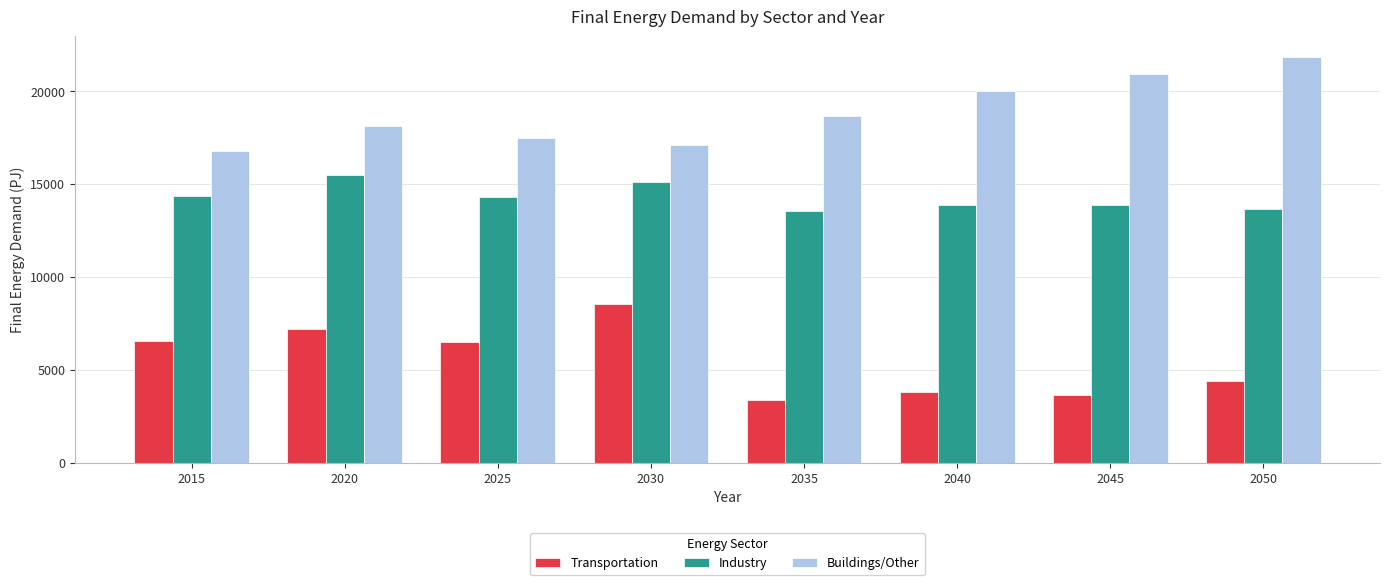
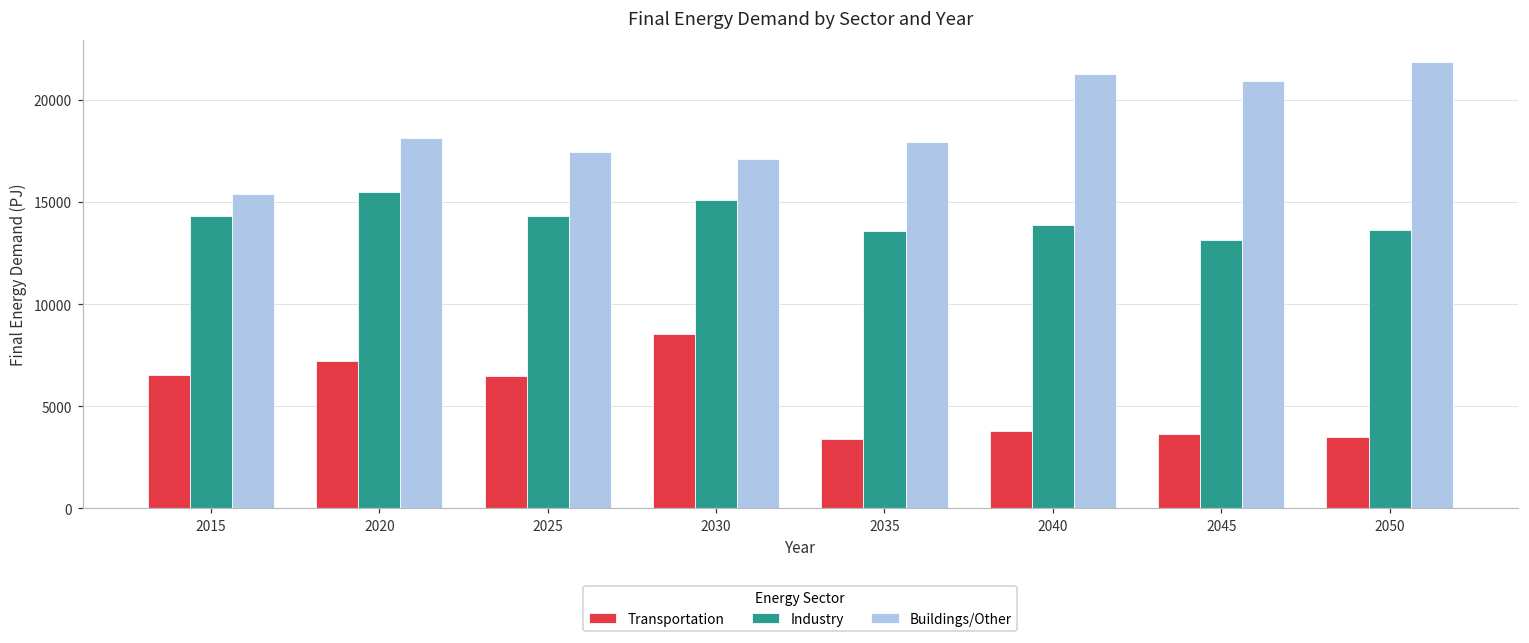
  {
    "Transportation": {
      "2015": 6500,
      "2020": 7200,
      "2025": 6500,
      "2030": 8500,
      "2035": 3400,
      "2040": 3800,
      "2045": 3600,
-     "2050": 4400
+     "2050": 3500
    },
    "Industry": {
      "2015": 14300,
      "2020": 15500,
      "2025": 14300,
      "2030": 15100,
      "2035": 13600,
      "2040": 13900,
-     "2045": 13900,
+     "2045": 13100,
      "2050": 13600
    },
    "Buildings/Other": {
-     "2015": 16800,
+     "2015": 15400,
      "2020": 18100,
      "2025": 17500,
      "2030": 17100,
-     "2035": 18700,
-     "2040": 20000,
+     "2035": 17900,
+     "2040": 21300,
      "2045": 20900,
      "2050": 21900
    }
  }
